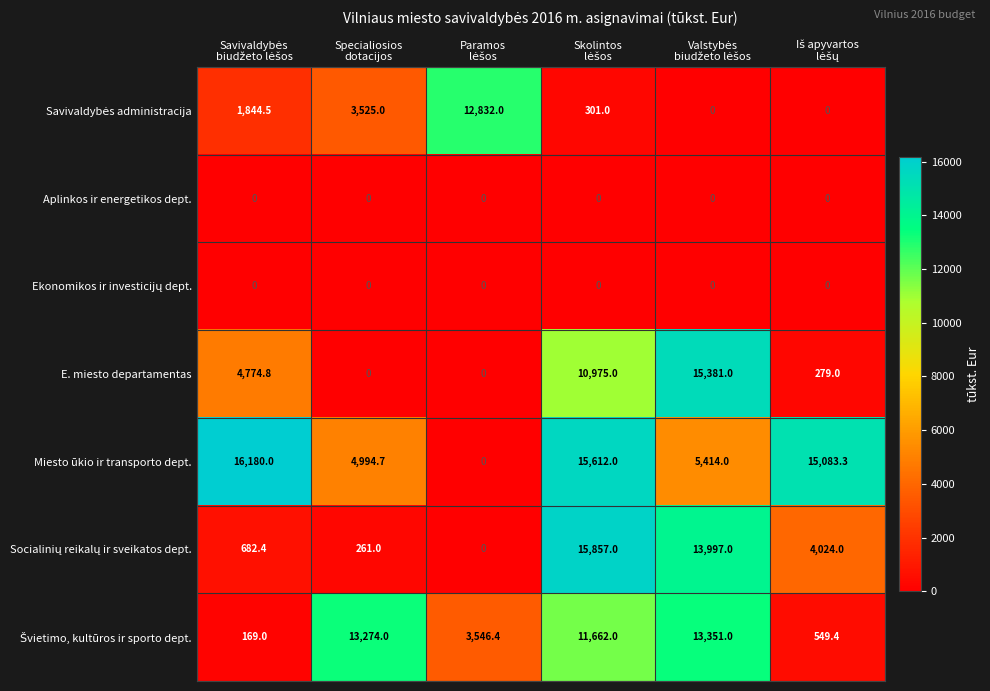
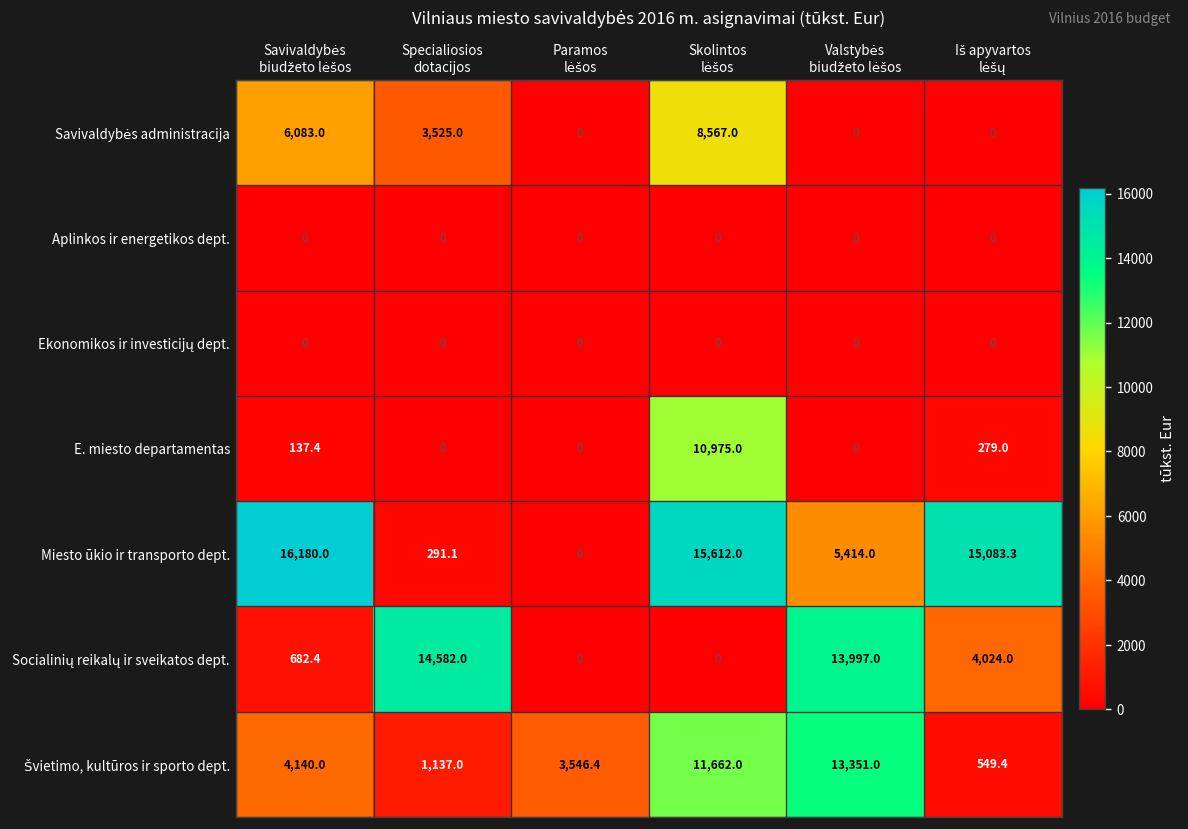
  {
    "Savivaldybės administracija": {
-     "Savivaldybės biudžeto lėšos": "1,844.5",
+     "Savivaldybės biudžeto lėšos": "6,083.0",
      "Specialiosios dotacijos": "3,525.0",
-     "Paramos lėšos": "12,832.0",
-     "Skolintos lėšos": "301.0",
+     "Paramos lėšos": "0",
+     "Skolintos lėšos": "8,567.0",
      "Valstybės biudžeto lėšos": "0",
      "Iš apyvartos lėšų": "0"
    },
    "Aplinkos ir energetikos dept.": {
      "Savivaldybės biudžeto lėšos": "0",
      "Specialiosios dotacijos": "0",
      "Paramos lėšos": "0",
      "Skolintos lėšos": "0",
      "Valstybės biudžeto lėšos": "0",
      "Iš apyvartos lėšų": "0"
    },
    "Ekonomikos ir investicijų dept.": {
      "Savivaldybės biudžeto lėšos": "0",
      "Specialiosios dotacijos": "0",
      "Paramos lėšos": "0",
      "Skolintos lėšos": "0",
      "Valstybės biudžeto lėšos": "0",
      "Iš apyvartos lėšų": "0"
    },
    "E. miesto departamentas": {
-     "Savivaldybės biudžeto lėšos": "4,774.8",
+     "Savivaldybės biudžeto lėšos": "137.4",
      "Specialiosios dotacijos": "0",
      "Paramos lėšos": "0",
      "Skolintos lėšos": "10,975.0",
-     "Valstybės biudžeto lėšos": "15,381.0",
+     "Valstybės biudžeto lėšos": "0",
      "Iš apyvartos lėšų": "279.0"
    },
    "Miesto ūkio ir transporto dept.": {
      "Savivaldybės biudžeto lėšos": "16,180.0",
-     "Specialiosios dotacijos": "4,994.7",
+     "Specialiosios dotacijos": "291.1",
      "Paramos lėšos": "0",
      "Skolintos lėšos": "15,612.0",
      "Valstybės biudžeto lėšos": "5,414.0",
      "Iš apyvartos lėšų": "15,083.3"
    },
    "Socialinių reikalų ir sveikatos dept.": {
      "Savivaldybės biudžeto lėšos": "682.4",
-     "Specialiosios dotacijos": "261.0",
+     "Specialiosios dotacijos": "14,582.0",
      "Paramos lėšos": "0",
-     "Skolintos lėšos": "15,857.0",
+     "Skolintos lėšos": "0",
      "Valstybės biudžeto lėšos": "13,997.0",
      "Iš apyvartos lėšų": "4,024.0"
    },
    "Švietimo, kultūros ir sporto dept.": {
-     "Savivaldybės biudžeto lėšos": "169.0",
-     "Specialiosios dotacijos": "13,274.0",
+     "Savivaldybės biudžeto lėšos": "4,140.0",
+     "Specialiosios dotacijos": "1,137.0",
      "Paramos lėšos": "3,546.4",
      "Skolintos lėšos": "11,662.0",
      "Valstybės biudžeto lėšos": "13,351.0",
      "Iš apyvartos lėšų": "549.4"
    }
  }
